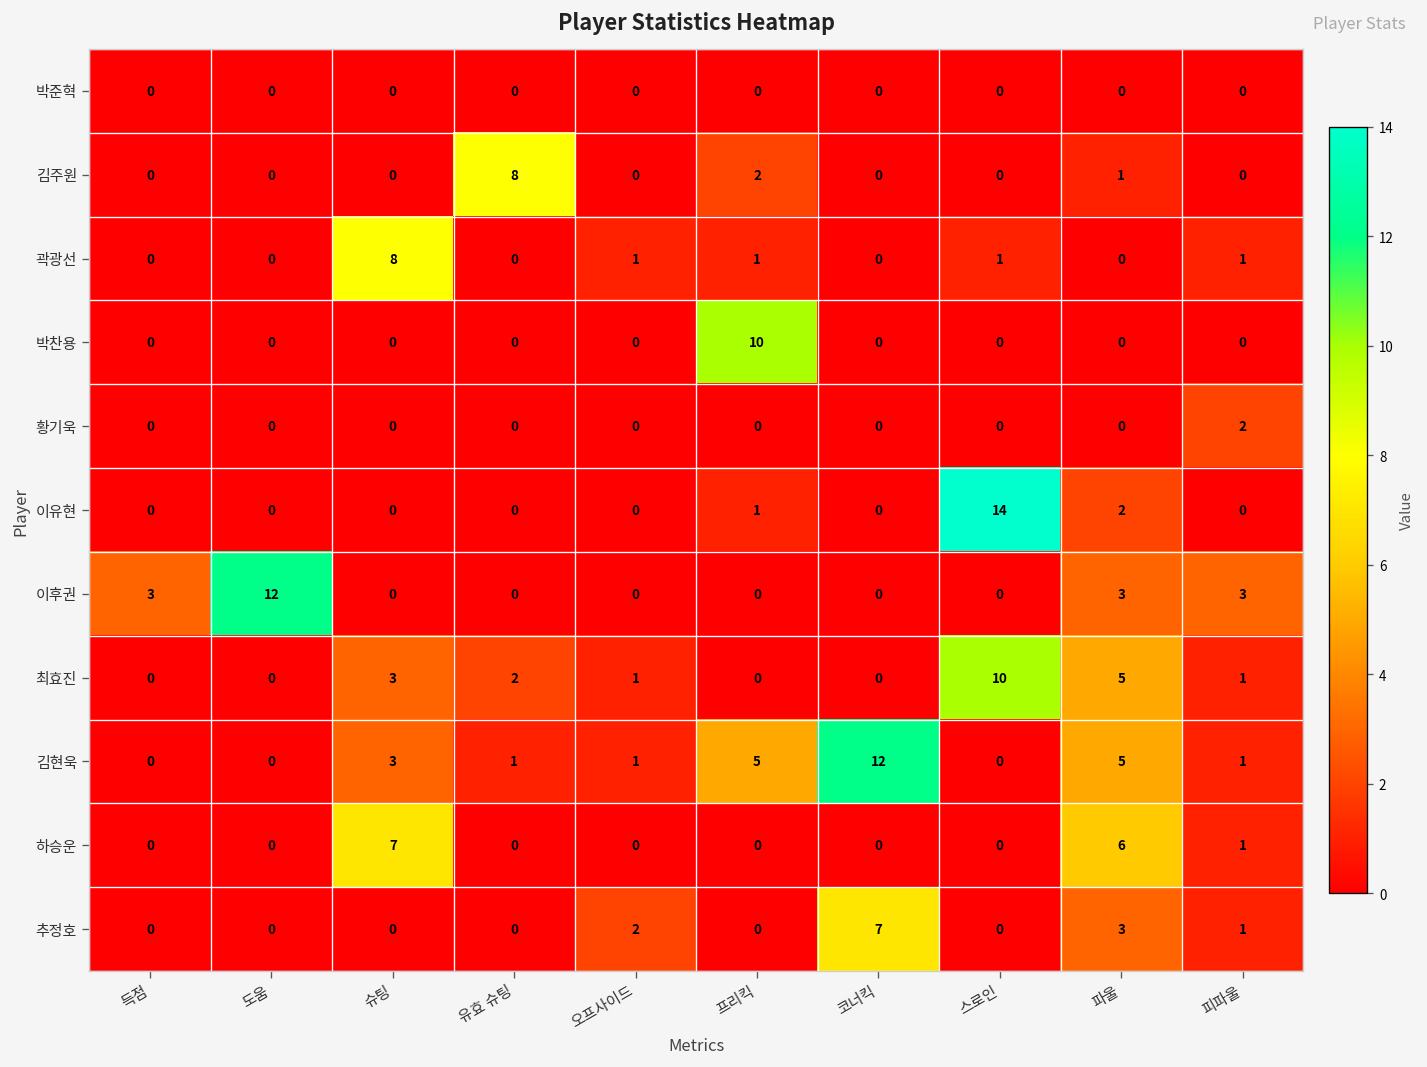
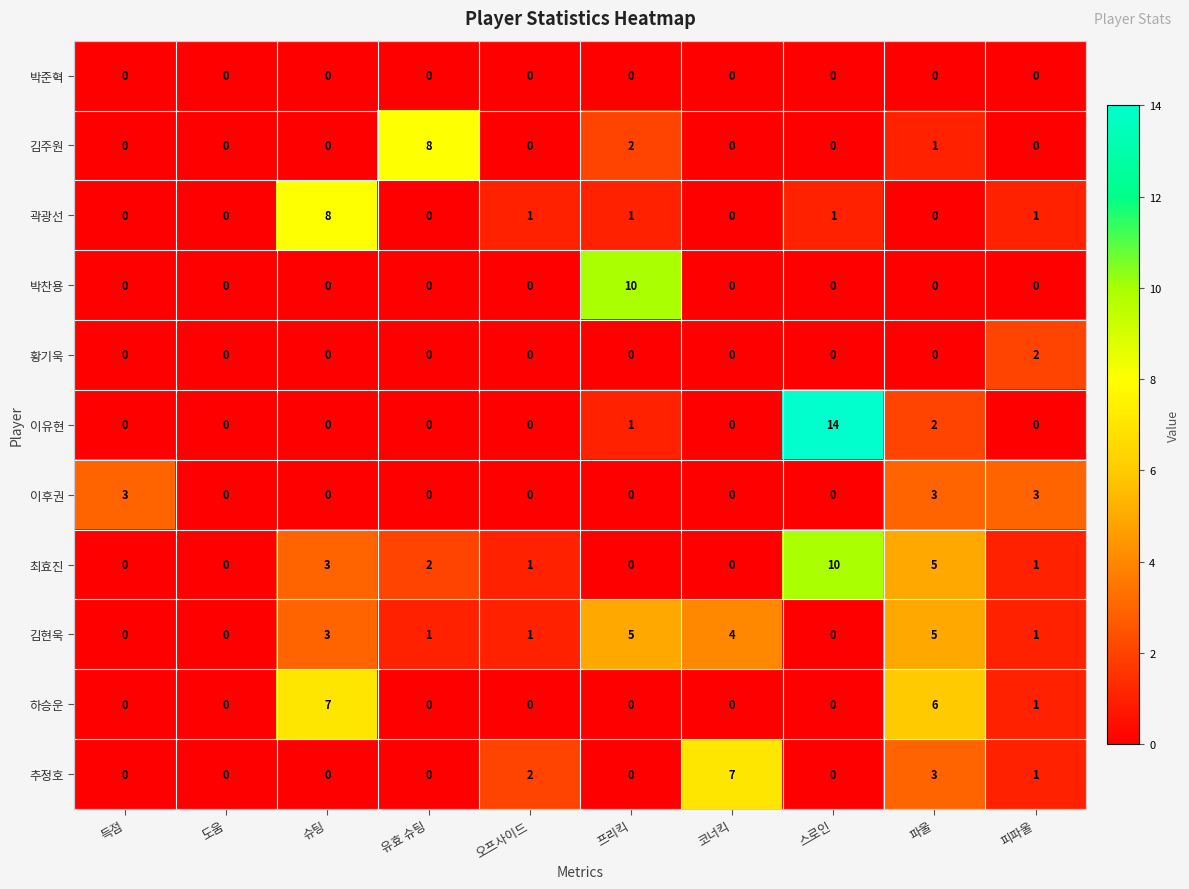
  {
    "박준혁": {
      "득점": 0,
      "도움": 0,
      "슈팅": 0,
      "유효 슈팅": 0,
      "오프사이드": 0,
      "프리킥": 0,
      "코너킥": 0,
      "스로인": 0,
      "파울": 0,
      "피파울": 0
    },
    "김주원": {
      "득점": 0,
      "도움": 0,
      "슈팅": 0,
      "유효 슈팅": 8,
      "오프사이드": 0,
      "프리킥": 2,
      "코너킥": 0,
      "스로인": 0,
      "파울": 1,
      "피파울": 0
    },
    "곽광선": {
      "득점": 0,
      "도움": 0,
      "슈팅": 8,
      "유효 슈팅": 0,
      "오프사이드": 1,
      "프리킥": 1,
      "코너킥": 0,
      "스로인": 1,
      "파울": 0,
      "피파울": 1
    },
    "박찬용": {
      "득점": 0,
      "도움": 0,
      "슈팅": 0,
      "유효 슈팅": 0,
      "오프사이드": 0,
      "프리킥": 10,
      "코너킥": 0,
      "스로인": 0,
      "파울": 0,
      "피파울": 0
    },
    "황기욱": {
      "득점": 0,
      "도움": 0,
      "슈팅": 0,
      "유효 슈팅": 0,
      "오프사이드": 0,
      "프리킥": 0,
      "코너킥": 0,
      "스로인": 0,
      "파울": 0,
      "피파울": 2
    },
    "이유현": {
      "득점": 0,
      "도움": 0,
      "슈팅": 0,
      "유효 슈팅": 0,
      "오프사이드": 0,
      "프리킥": 1,
      "코너킥": 0,
      "스로인": 14,
      "파울": 2,
      "피파울": 0
    },
    "이후권": {
      "득점": 3,
-     "도움": 12,
+     "도움": 0,
      "슈팅": 0,
      "유효 슈팅": 0,
      "오프사이드": 0,
      "프리킥": 0,
      "코너킥": 0,
      "스로인": 0,
      "파울": 3,
      "피파울": 3
    },
    "최효진": {
      "득점": 0,
      "도움": 0,
      "슈팅": 3,
      "유효 슈팅": 2,
      "오프사이드": 1,
      "프리킥": 0,
      "코너킥": 0,
      "스로인": 10,
      "파울": 5,
      "피파울": 1
    },
    "김현욱": {
      "득점": 0,
      "도움": 0,
      "슈팅": 3,
      "유효 슈팅": 1,
      "오프사이드": 1,
      "프리킥": 5,
-     "코너킥": 12,
+     "코너킥": 4,
      "스로인": 0,
      "파울": 5,
      "피파울": 1
    },
    "하승운": {
      "득점": 0,
      "도움": 0,
      "슈팅": 7,
      "유효 슈팅": 0,
      "오프사이드": 0,
      "프리킥": 0,
      "코너킥": 0,
      "스로인": 0,
      "파울": 6,
      "피파울": 1
    },
    "추정호": {
      "득점": 0,
      "도움": 0,
      "슈팅": 0,
      "유효 슈팅": 0,
      "오프사이드": 2,
      "프리킥": 0,
      "코너킥": 7,
      "스로인": 0,
      "파울": 3,
      "피파울": 1
    }
  }
